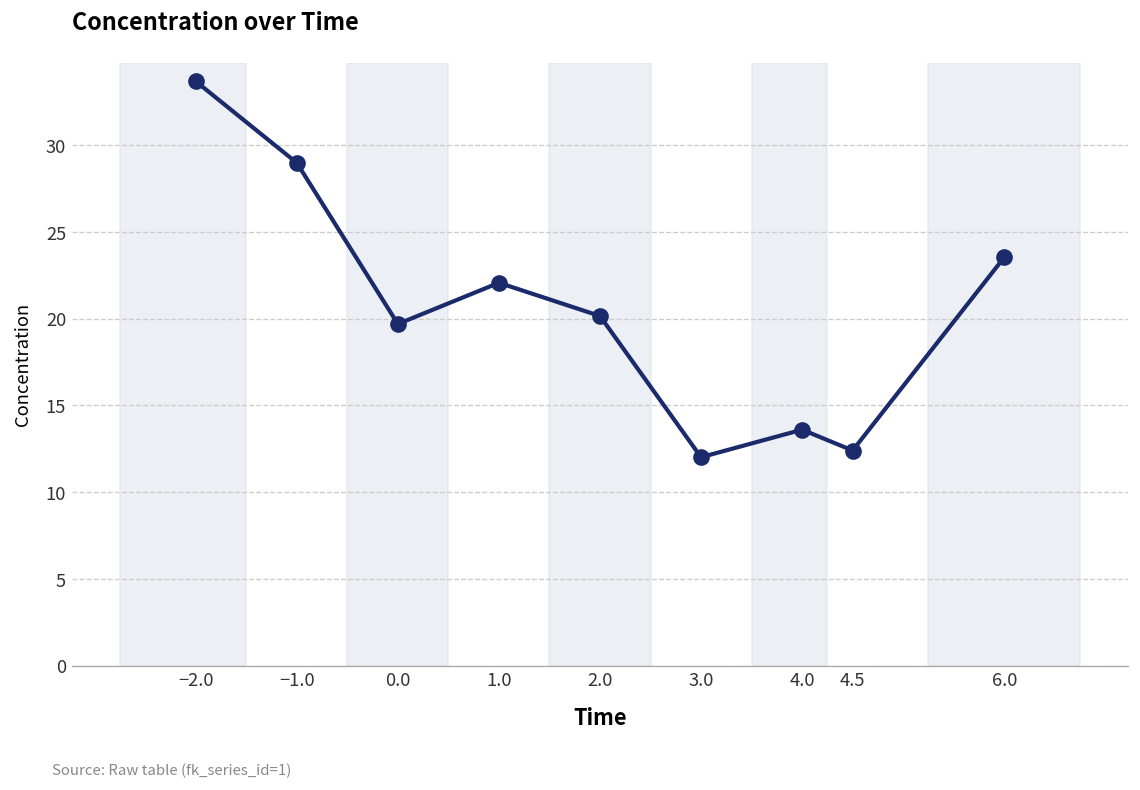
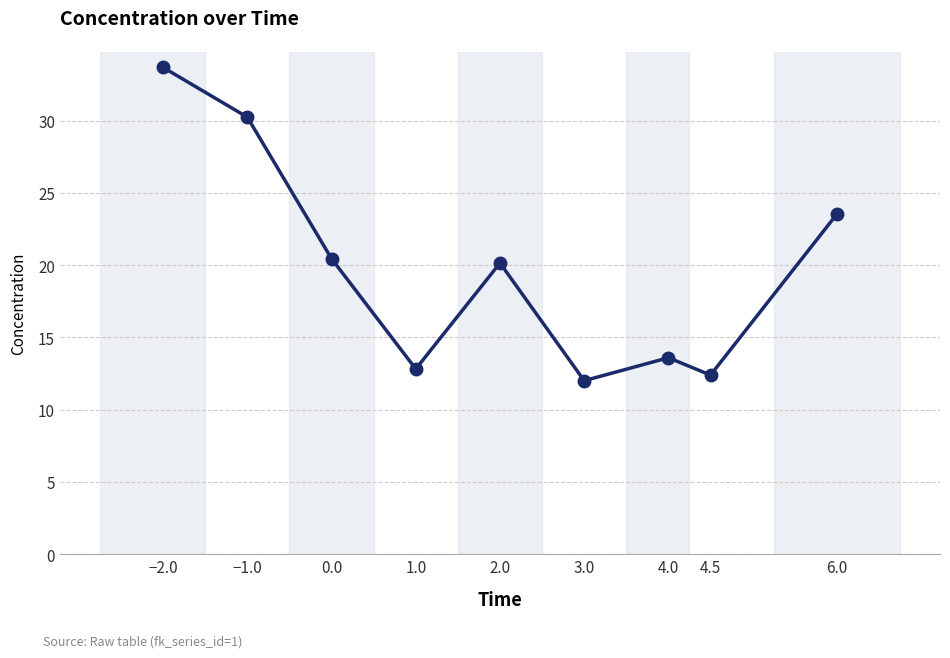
  {
    "−2.0": 33.7,
-   "−1.0": 29.0,
-   "0.0": 19.7,
-   "1.0": 22.1,
+   "−1.0": 30.2,
+   "0.0": 20.5,
+   "1.0": 12.8,
    "2.0": 20.2,
    "3.0": 12.0,
    "4.0": 13.6,
    "4.5": 12.4,
    "6.0": 23.5
  }
